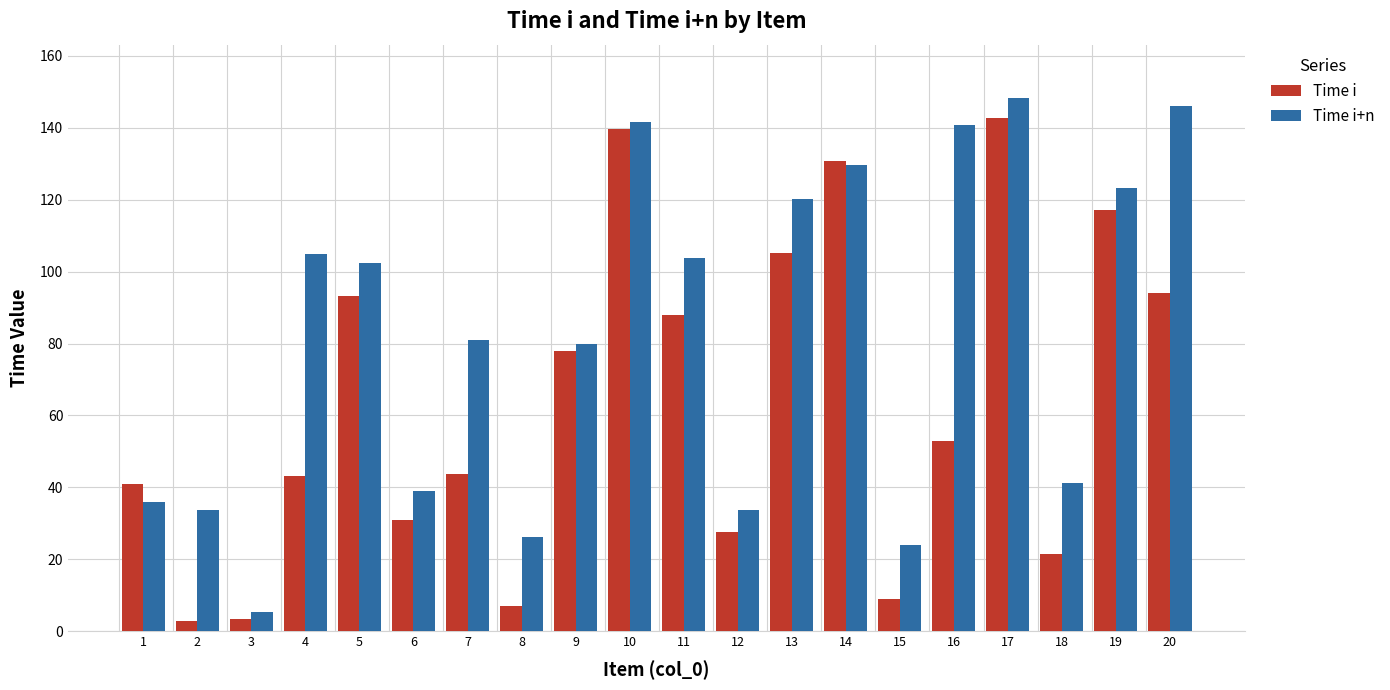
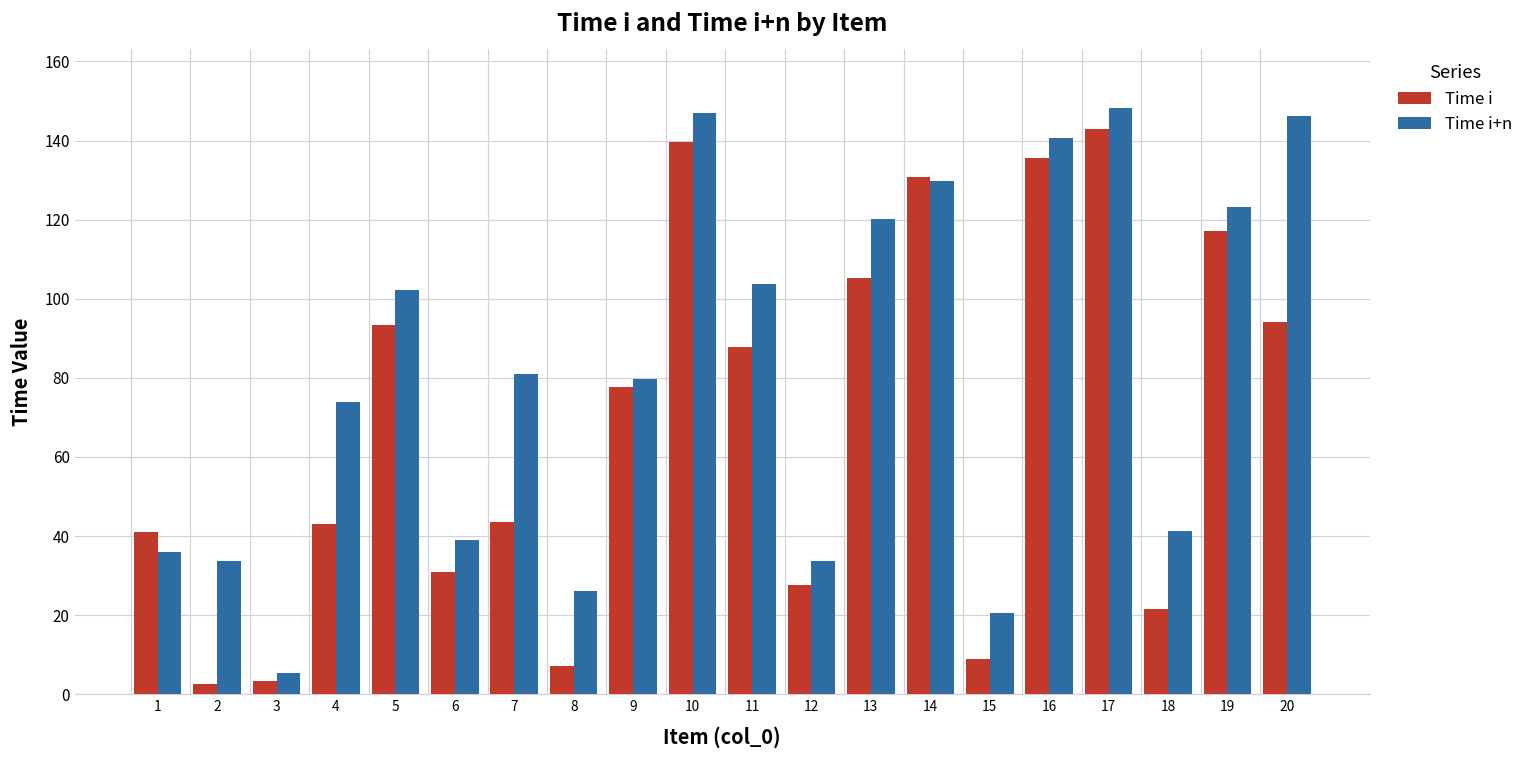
  {
    "Time i": {
      "1": 41,
      "2": 3,
      "3": 3,
      "4": 43,
      "5": 93,
      "6": 31,
      "7": 44,
      "8": 7,
      "9": 78,
      "10": 140,
      "11": 88,
      "12": 28,
      "13": 105,
      "14": 131,
      "15": 9,
-     "16": 53,
+     "16": 136,
      "17": 143,
      "18": 22,
      "19": 117,
      "20": 94
    },
    "Time i+n": {
      "1": 36,
      "2": 34,
      "3": 5,
-     "4": 105,
+     "4": 74,
      "5": 102,
      "6": 39,
      "7": 81,
      "8": 26,
      "9": 80,
-     "10": 142,
+     "10": 147,
      "11": 104,
      "12": 34,
      "13": 120,
      "14": 130,
-     "15": 24,
+     "15": 21,
      "16": 141,
      "17": 148,
      "18": 41,
      "19": 123,
      "20": 146
    }
  }
